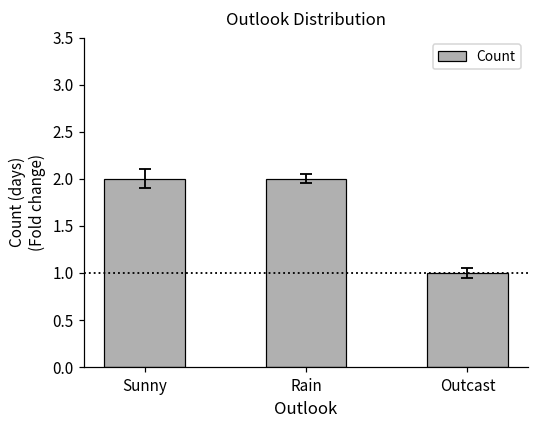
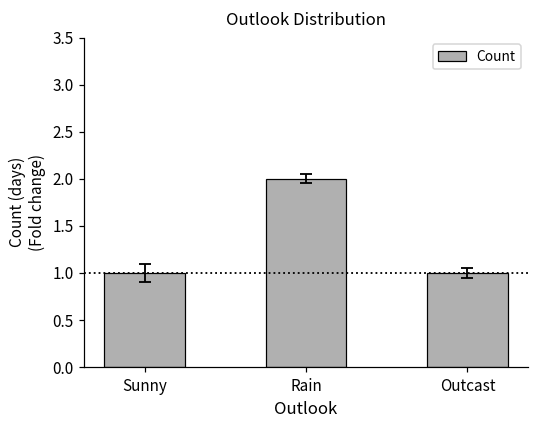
  {
    "Count": {
-     "Sunny": 2,
+     "Sunny": 1,
      "Rain": 2,
      "Outcast": 1
    }
  }
